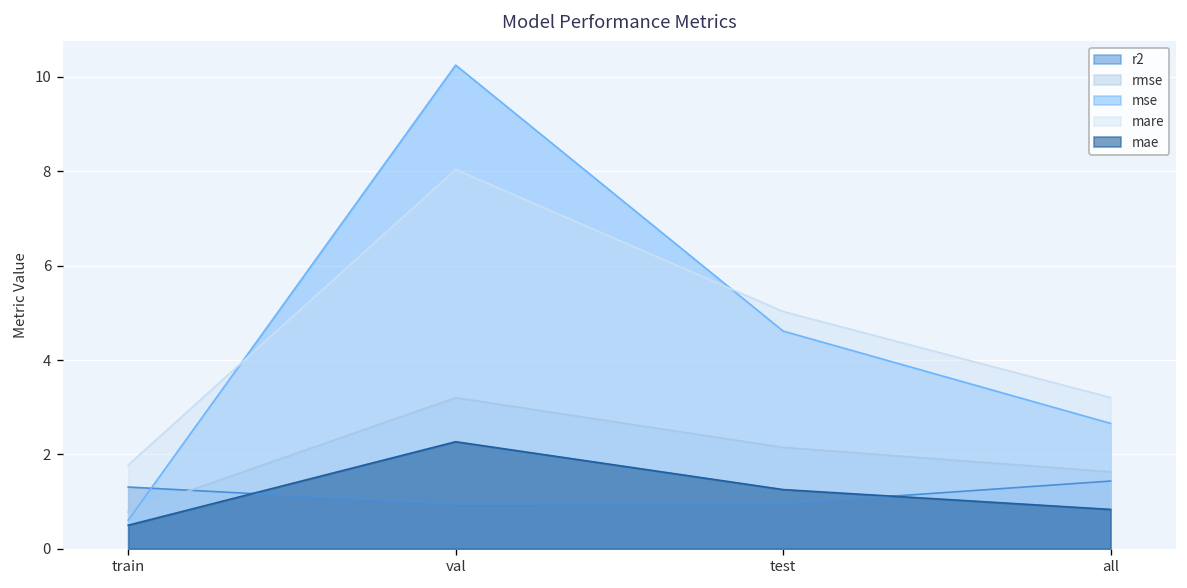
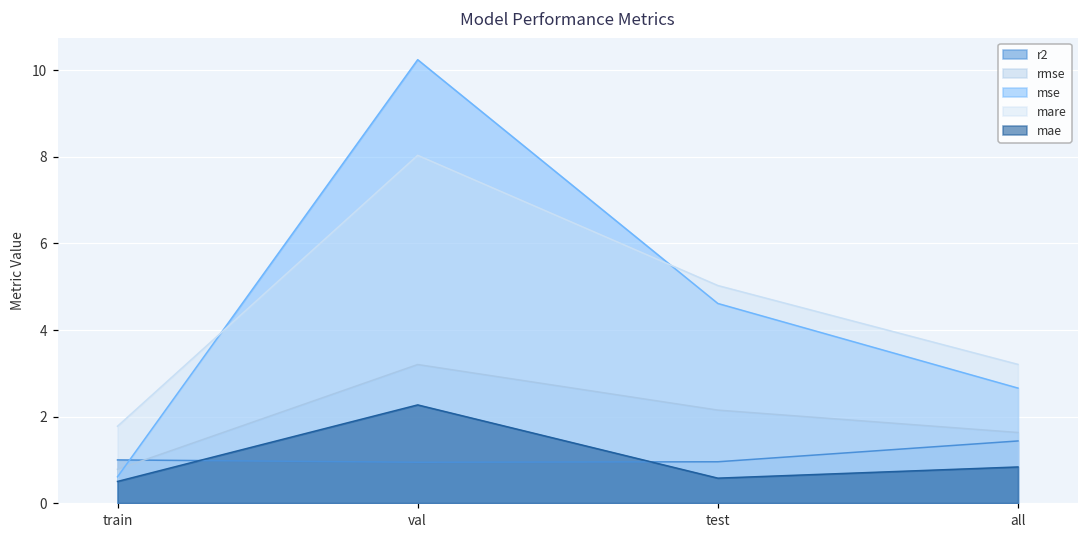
  {
    "r2": {
-     "train": 1.3,
+     "train": 1.0,
      "val": 0.9,
      "test": 1.0,
      "all": 1.4
    },
    "mae": {
      "train": 0.5,
      "val": 2.3,
-     "test": 1.3,
+     "test": 0.6,
      "all": 0.8
    }
  }
